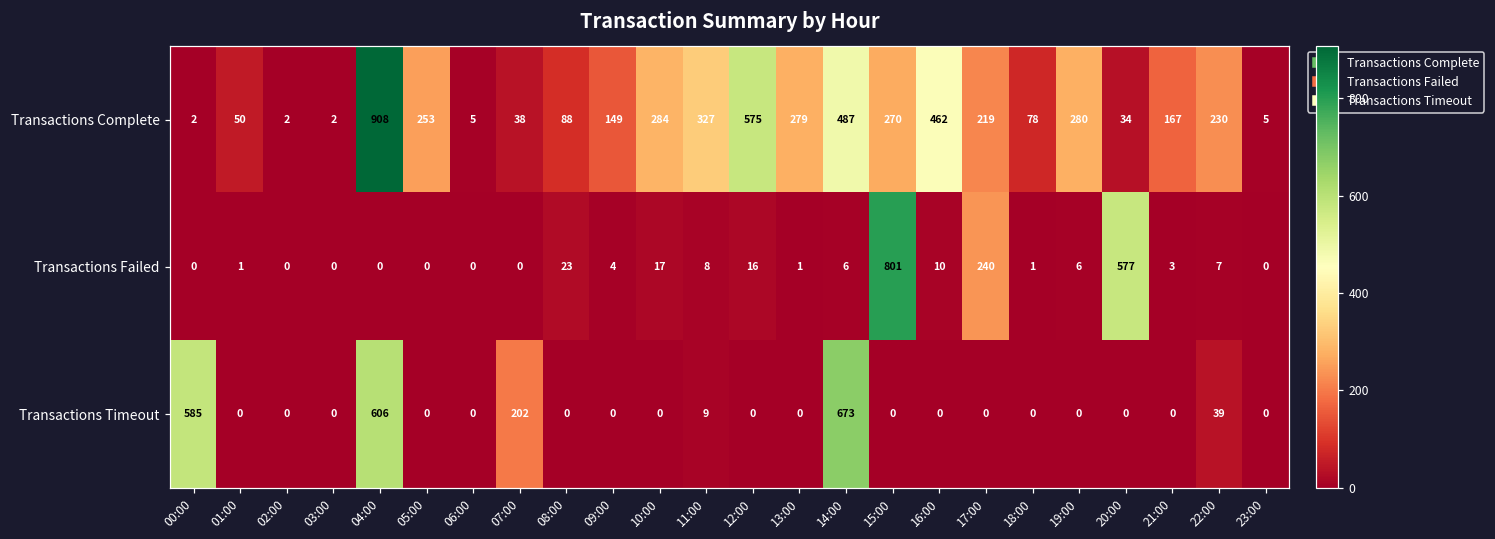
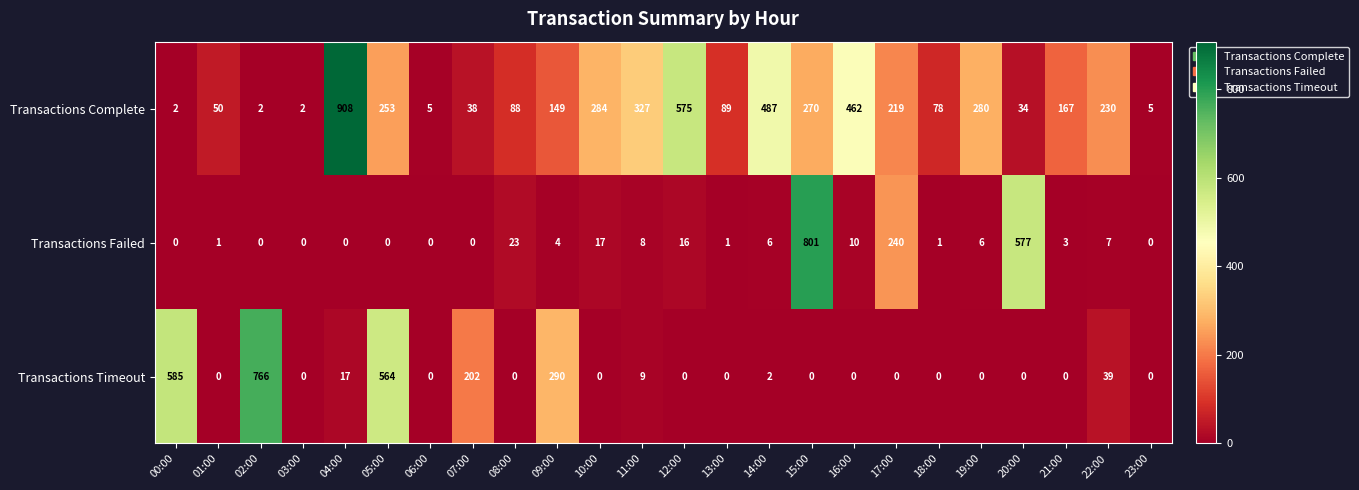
  {
    "Transactions Complete": {
      "00:00": 2,
      "01:00": 50,
      "02:00": 2,
      "03:00": 2,
      "04:00": 908,
      "05:00": 253,
      "06:00": 5,
      "07:00": 38,
      "08:00": 88,
      "09:00": 149,
      "10:00": 284,
      "11:00": 327,
      "12:00": 575,
-     "13:00": 279,
+     "13:00": 89,
      "14:00": 487,
      "15:00": 270,
      "16:00": 462,
      "17:00": 219,
      "18:00": 78,
      "19:00": 280,
      "20:00": 34,
      "21:00": 167,
      "22:00": 230,
      "23:00": 5
    },
    "Transactions Failed": {
      "00:00": 0,
      "01:00": 1,
      "02:00": 0,
      "03:00": 0,
      "04:00": 0,
      "05:00": 0,
      "06:00": 0,
      "07:00": 0,
      "08:00": 23,
      "09:00": 4,
      "10:00": 17,
      "11:00": 8,
      "12:00": 16,
      "13:00": 1,
      "14:00": 6,
      "15:00": 801,
      "16:00": 10,
      "17:00": 240,
      "18:00": 1,
      "19:00": 6,
      "20:00": 577,
      "21:00": 3,
      "22:00": 7,
      "23:00": 0
    },
    "Transactions Timeout": {
      "00:00": 585,
      "01:00": 0,
-     "02:00": 0,
+     "02:00": 766,
      "03:00": 0,
-     "04:00": 606,
-     "05:00": 0,
+     "04:00": 17,
+     "05:00": 564,
      "06:00": 0,
      "07:00": 202,
      "08:00": 0,
-     "09:00": 0,
+     "09:00": 290,
      "10:00": 0,
      "11:00": 9,
      "12:00": 0,
      "13:00": 0,
-     "14:00": 673,
+     "14:00": 2,
      "15:00": 0,
      "16:00": 0,
      "17:00": 0,
      "18:00": 0,
      "19:00": 0,
      "20:00": 0,
      "21:00": 0,
      "22:00": 39,
      "23:00": 0
    }
  }
